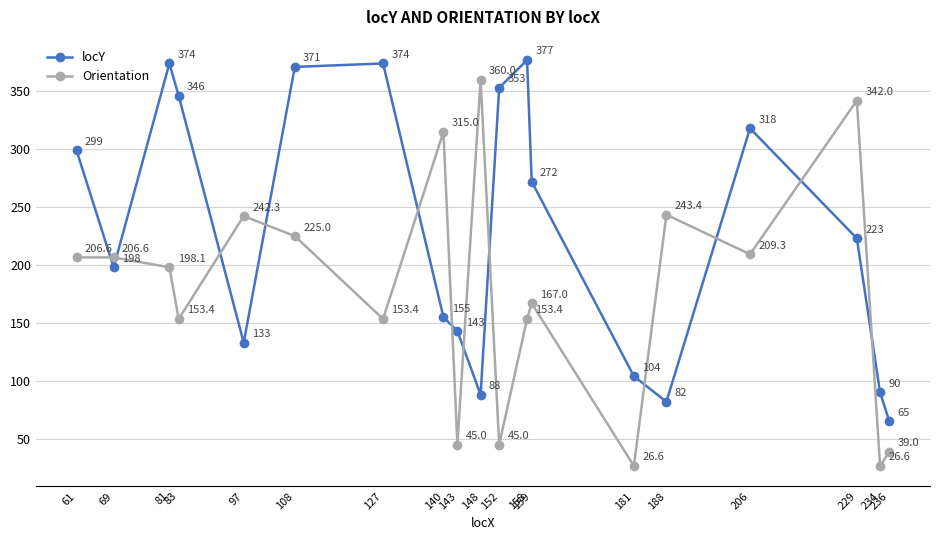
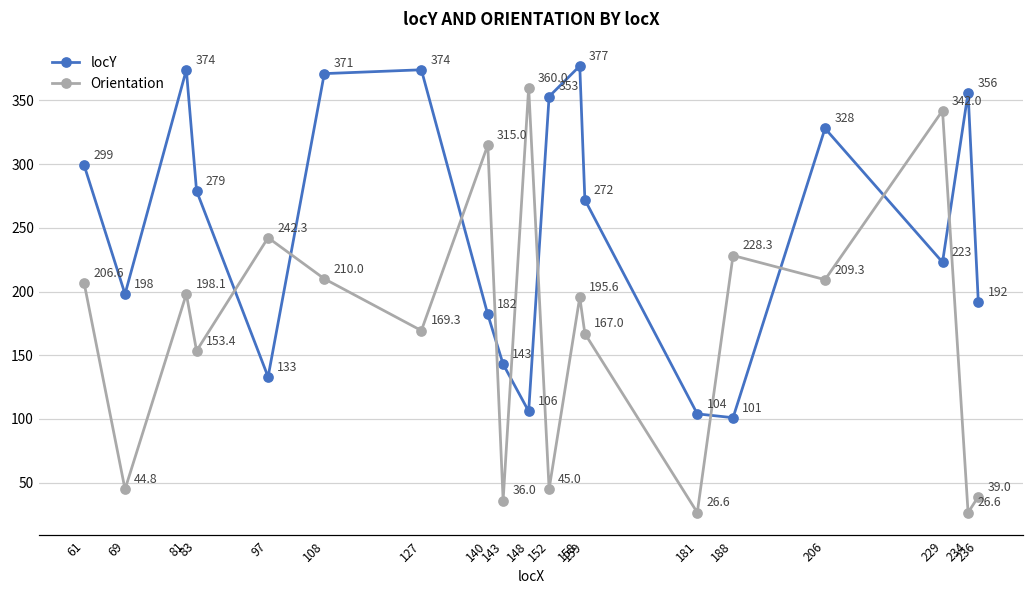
  {
    "locY": {
      "61": 299,
      "69": 198,
      "81": 374,
-     "83": 346,
+     "83": 279,
      "97": 133,
      "108": 371,
      "127": 374,
-     "140": 155,
+     "140": 182,
      "143": 143,
-     "148": 88,
+     "148": 106,
      "152": 353,
      "158": 377,
      "159": 272,
      "181": 104,
-     "188": 82,
-     "206": 318,
+     "188": 101,
+     "206": 328,
      "229": 223,
-     "234": 90,
-     "236": 65
+     "234": 356,
+     "236": 192
    },
    "Orientation": {
-     "69": 206.6,
+     "69": 44.8,
      "81": 198.1,
      "83": 153.4,
      "97": 242.3,
-     "108": 225.0,
-     "127": 153.4,
+     "108": 210.0,
+     "127": 169.3,
      "140": 315.0,
-     "143": 45.0,
+     "143": 36.0,
      "148": 360.0,
      "152": 45.0,
-     "158": 153.4,
+     "158": 195.6,
      "159": 167.0,
      "181": 26.6,
-     "188": 243.4,
+     "188": 228.3,
      "206": 209.3,
      "229": 342.0,
      "236": 39.0
    }
  }
